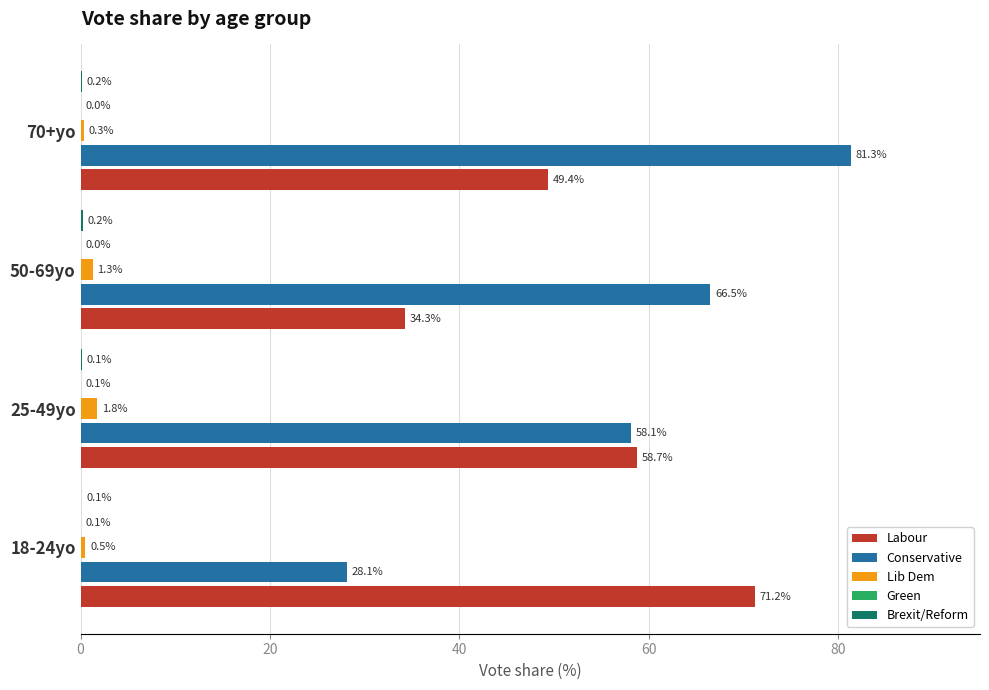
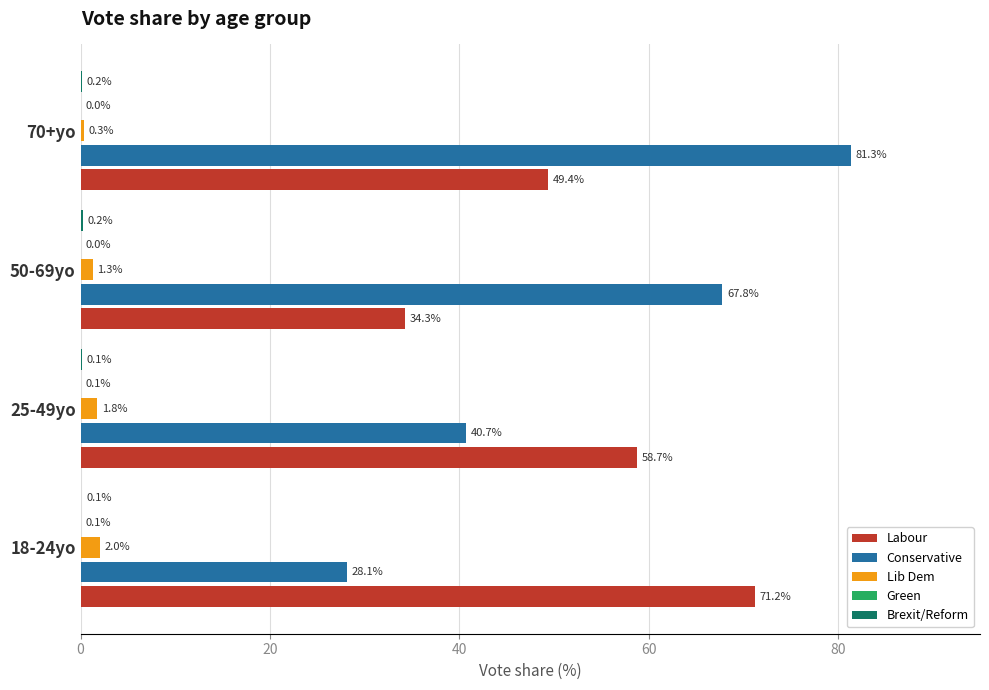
  {
    "Labour": {
      "70+yo": "49.4%",
      "50-69yo": "34.3%",
      "25-49yo": "58.7%",
      "18-24yo": "71.2%"
    },
    "Conservative": {
      "70+yo": "81.3%",
-     "50-69yo": "66.5%",
-     "25-49yo": "58.1%",
+     "50-69yo": "67.8%",
+     "25-49yo": "40.7%",
      "18-24yo": "28.1%"
    },
    "Lib Dem": {
      "70+yo": "0.3%",
      "50-69yo": "1.3%",
      "25-49yo": "1.8%",
-     "18-24yo": "0.5%"
+     "18-24yo": "2.0%"
    }
  }
